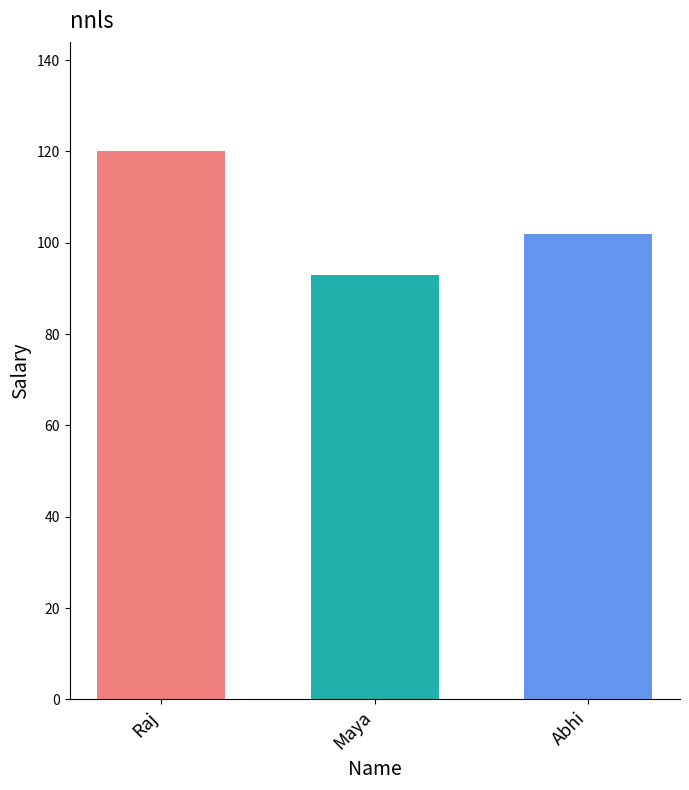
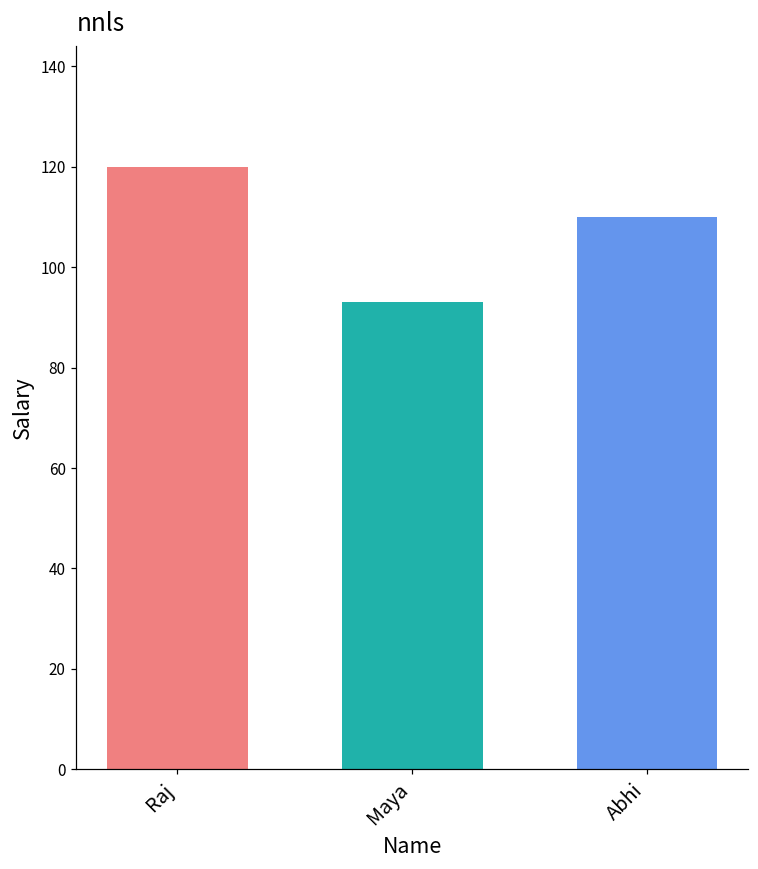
  {
    "Raj": 120,
    "Maya": 93,
-   "Abhi": 102
+   "Abhi": 110
  }
